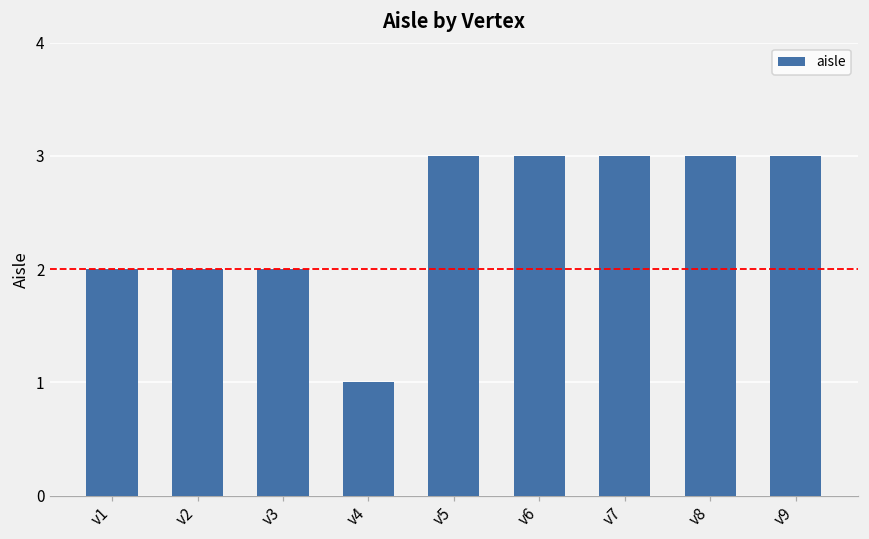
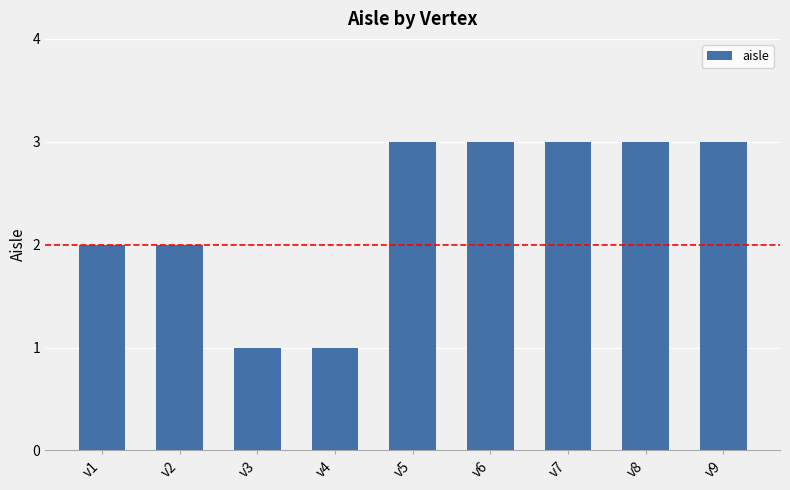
  {
    "v1": 2,
    "v2": 2,
-   "v3": 2,
+   "v3": 1,
    "v4": 1,
    "v5": 3,
    "v6": 3,
    "v7": 3,
    "v8": 3,
    "v9": 3
  }
